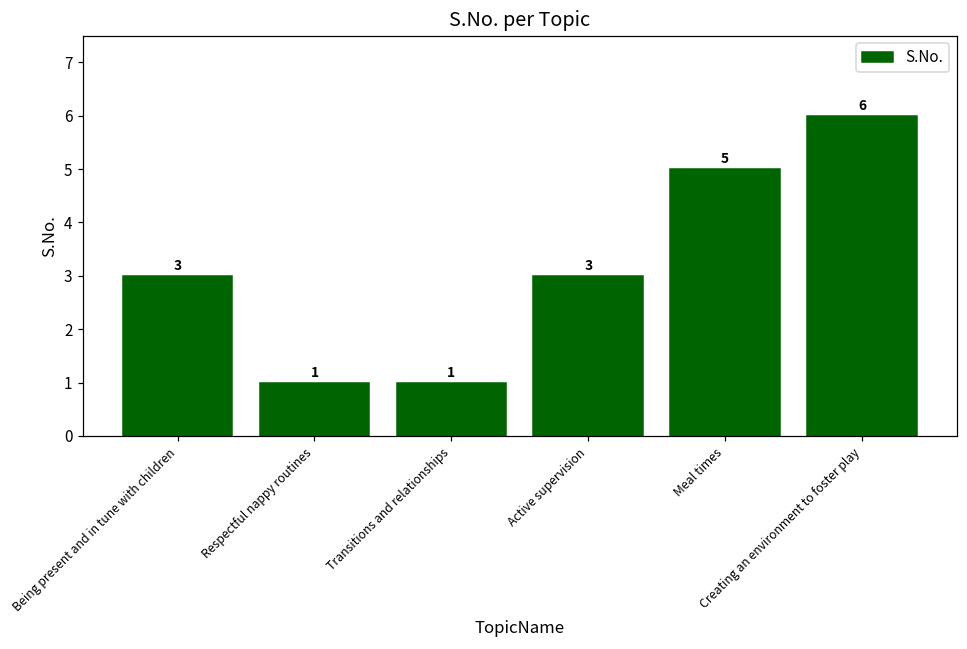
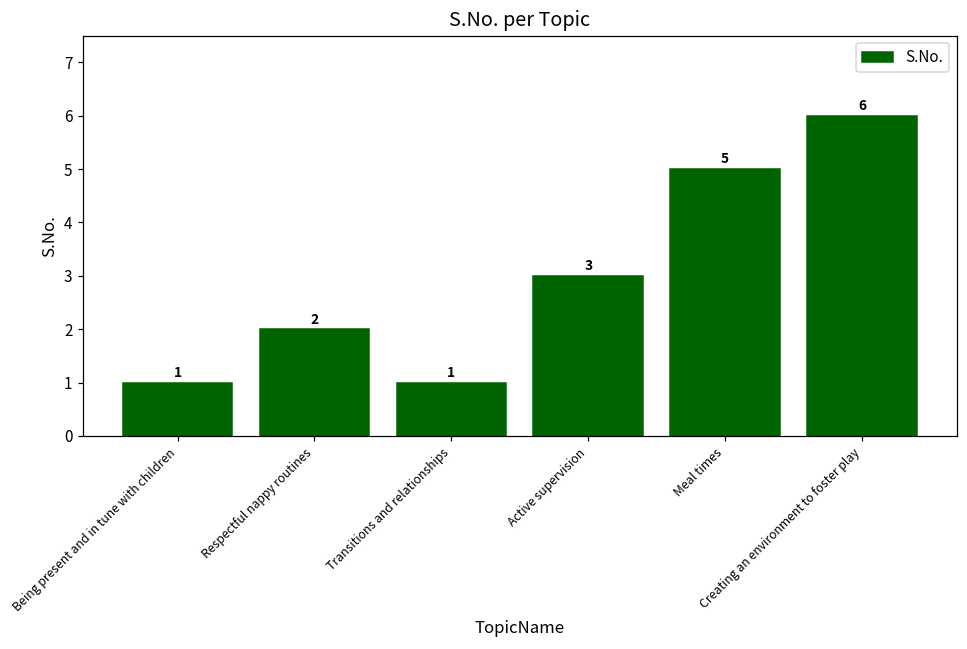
  {
-   "Being present and in tune with children": 3,
-   "Respectful nappy routines": 1,
+   "Being present and in tune with children": 1,
+   "Respectful nappy routines": 2,
    "Transitions and relationships": 1,
    "Active supervision": 3,
    "Meal times": 5,
    "Creating an environment to foster play": 6
  }
